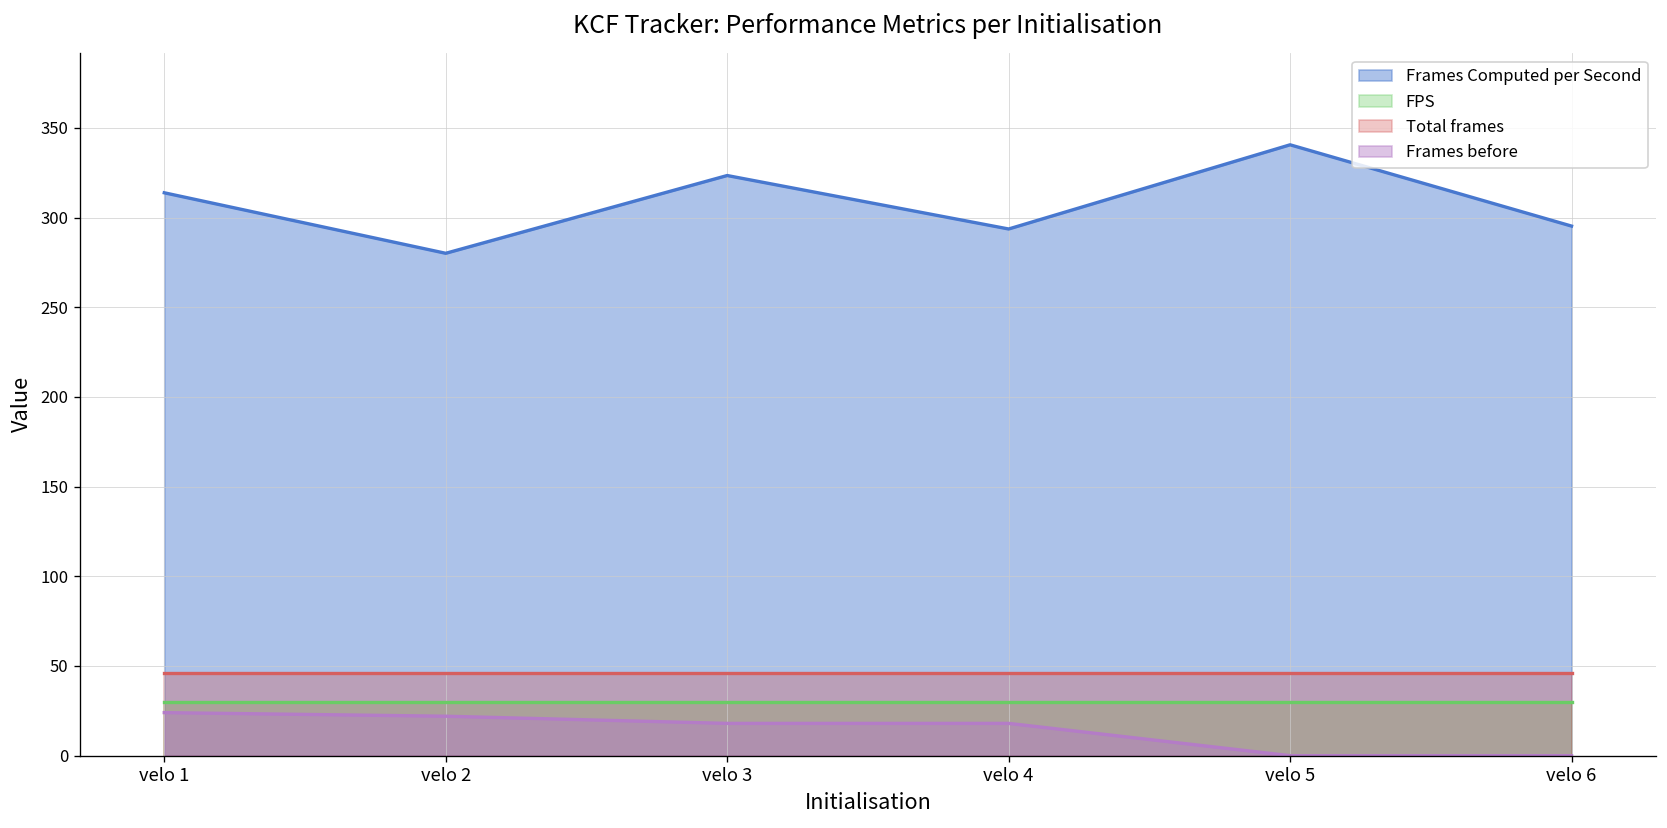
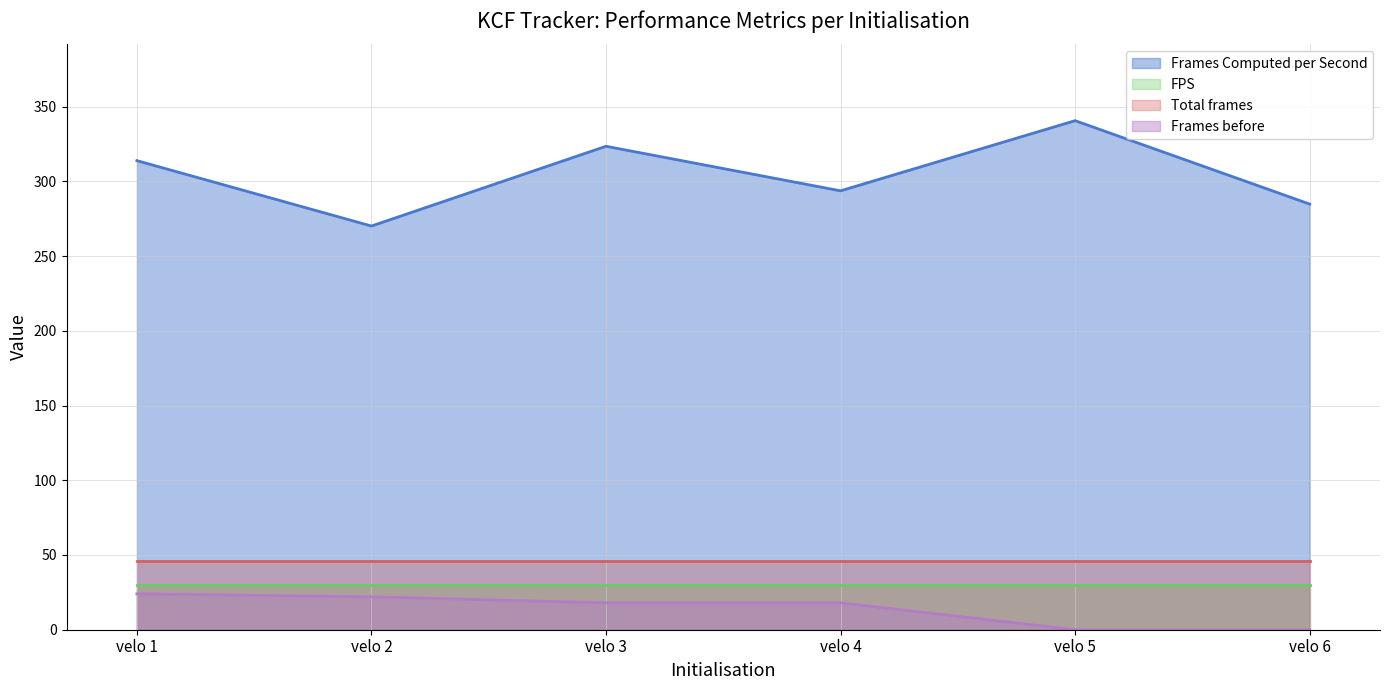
  {
    "Frames Computed per Second": {
      "velo 1": 314,
-     "velo 2": 280,
+     "velo 2": 270,
      "velo 3": 323,
      "velo 4": 294,
      "velo 5": 341,
-     "velo 6": 295
+     "velo 6": 285
    },
    "FPS": {
      "velo 1": 30,
      "velo 2": 30,
      "velo 3": 30,
      "velo 4": 30,
      "velo 5": 30,
      "velo 6": 30
    }
  }
